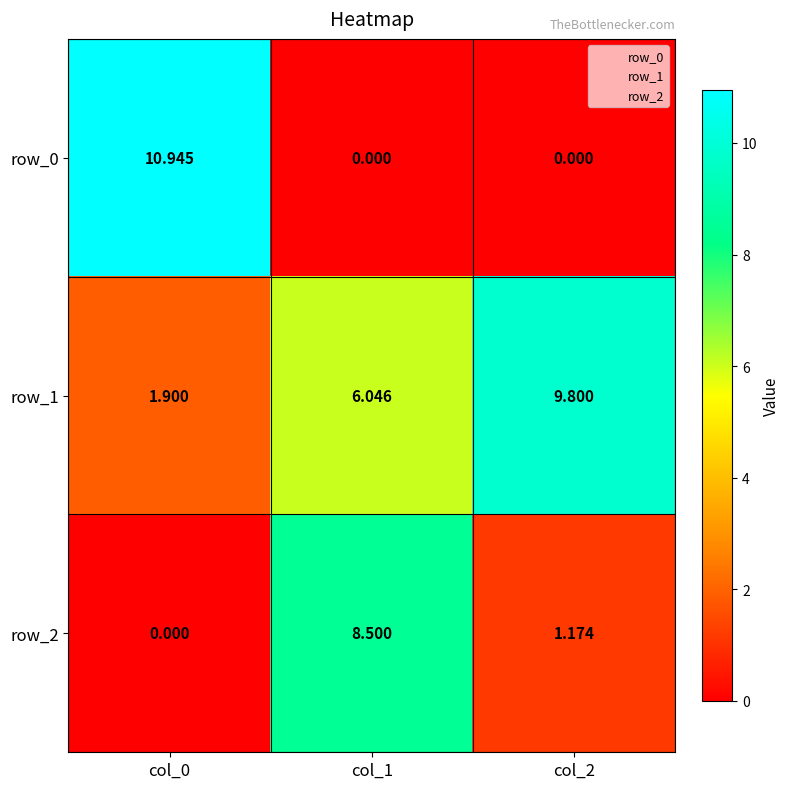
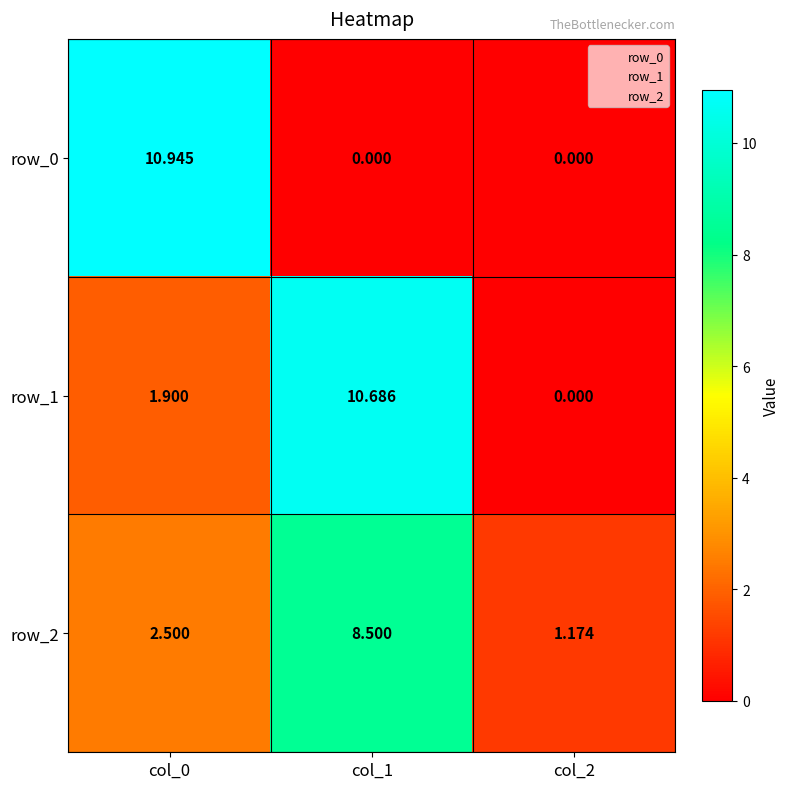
  {
    "row_0": {
      "col_0": 10.945,
      "col_1": 0.000,
      "col_2": 0.000
    },
    "row_1": {
      "col_0": 1.900,
-     "col_1": 6.046,
-     "col_2": 9.800
+     "col_1": 10.686,
+     "col_2": 0.000
    },
    "row_2": {
-     "col_0": 0.000,
+     "col_0": 2.500,
      "col_1": 8.500,
      "col_2": 1.174
    }
  }
